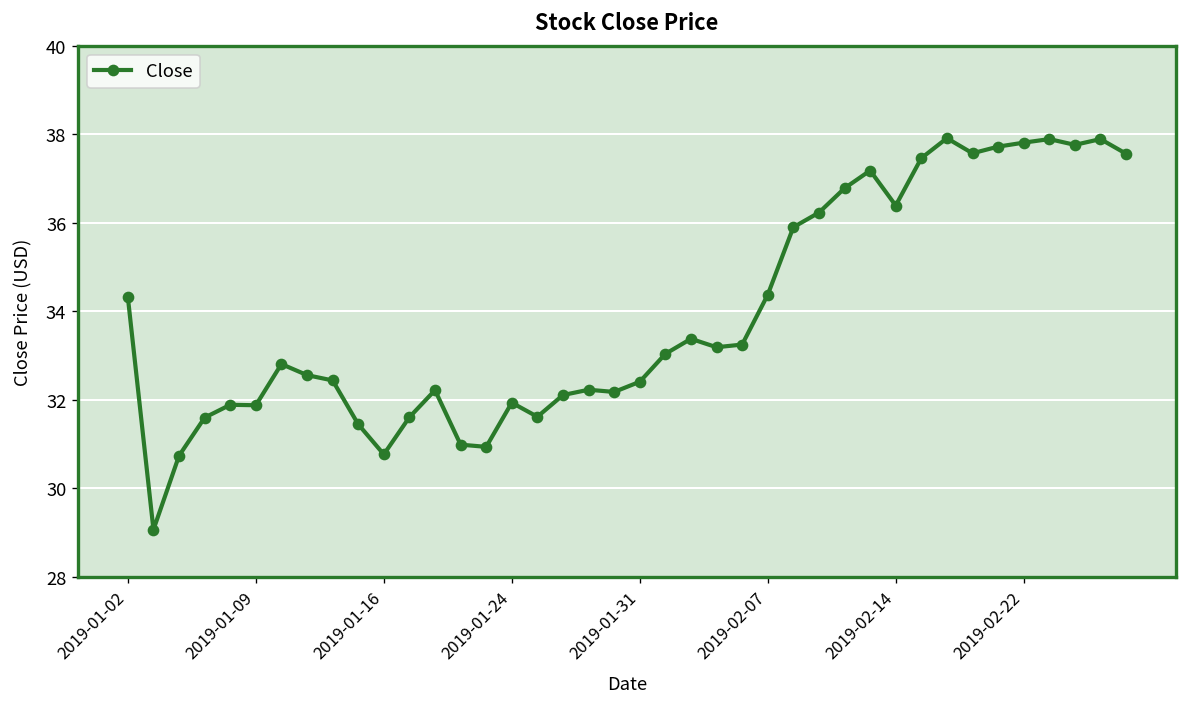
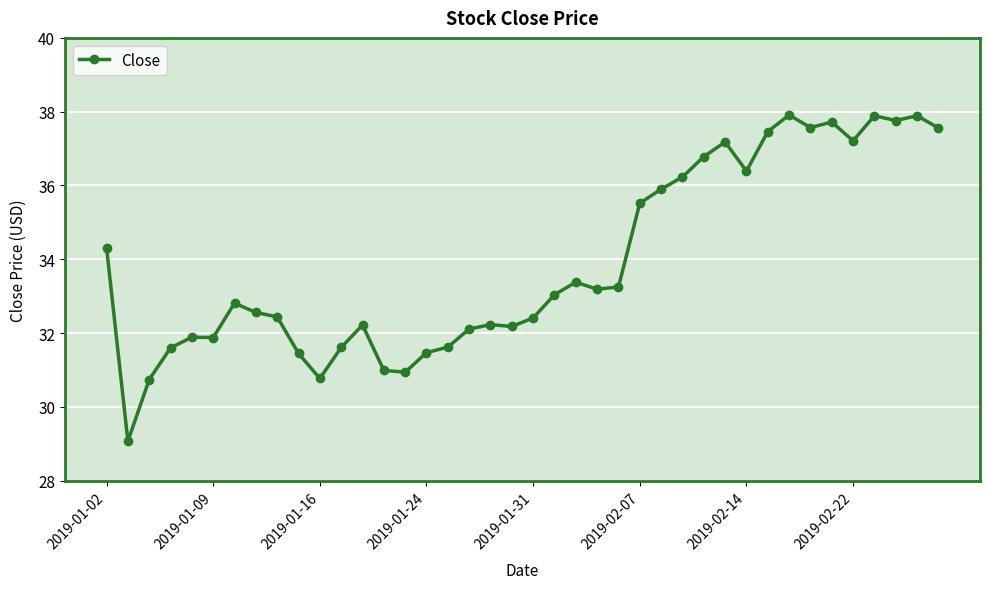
  {
    "2019-01-02": 34.3,
    "2019-01-09": 31.9,
    "2019-01-16": 30.8,
-   "2019-01-24": 31.9,
+   "2019-01-24": 31.5,
    "2019-01-31": 32.4,
-   "2019-02-07": 34.4,
+   "2019-02-07": 35.5,
    "2019-02-14": 36.4,
-   "2019-02-22": 37.8
+   "2019-02-22": 37.2
  }
